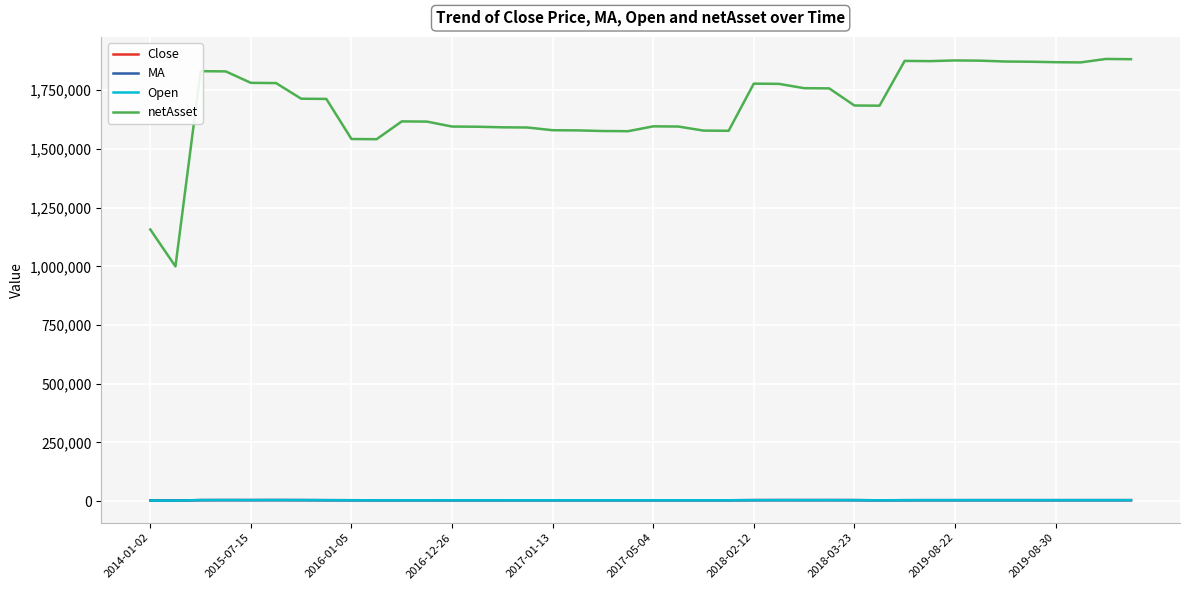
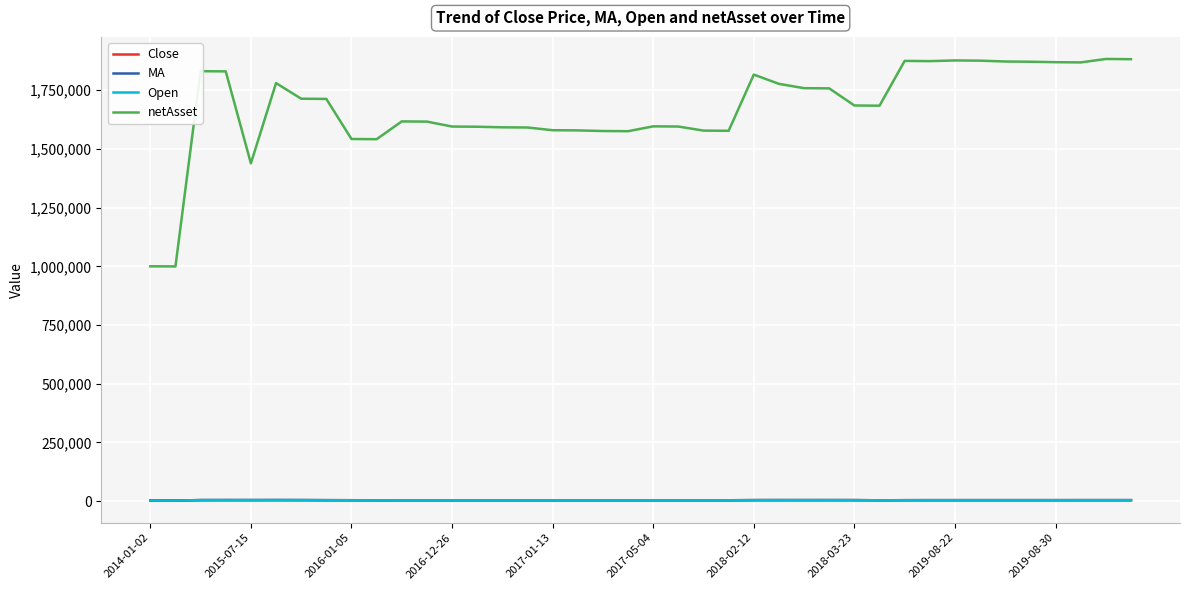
  {
    "Open": {
      "2014-01-02": "0",
      "2015-07-15": "0",
      "2016-01-05": "0",
      "2016-12-26": "0",
      "2017-01-13": "0",
      "2017-05-04": "0",
      "2018-02-12": "0",
      "2018-03-23": "0",
      "2019-08-22": "0",
      "2019-08-30": "0"
    },
    "netAsset": {
-     "2014-01-02": "1,160,000",
-     "2015-07-15": "1,780,000",
+     "2014-01-02": "1,000,000",
+     "2015-07-15": "1,440,000",
      "2016-01-05": "1,540,000",
      "2016-12-26": "1,600,000",
      "2017-01-13": "1,580,000",
      "2017-05-04": "1,600,000",
-     "2018-02-12": "1,780,000",
+     "2018-02-12": "1,820,000",
      "2018-03-23": "1,690,000",
      "2019-08-22": "1,880,000",
      "2019-08-30": "1,870,000"
    }
  }
